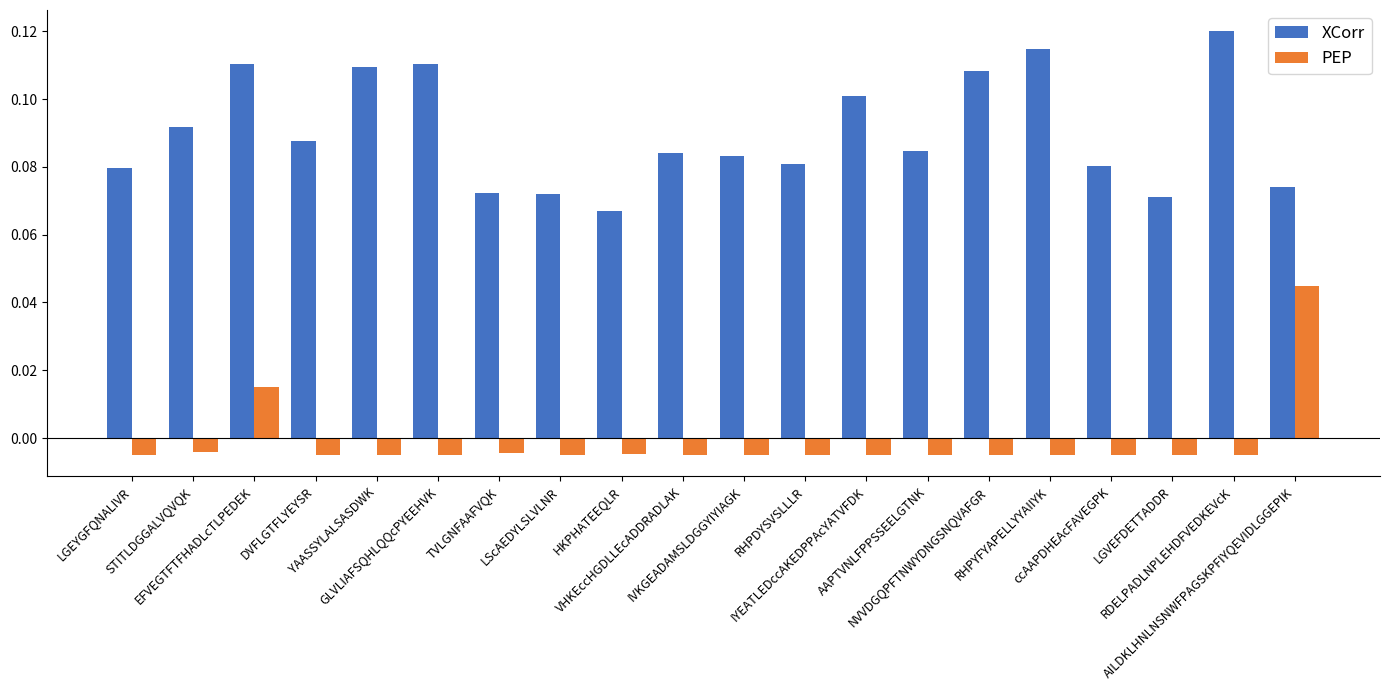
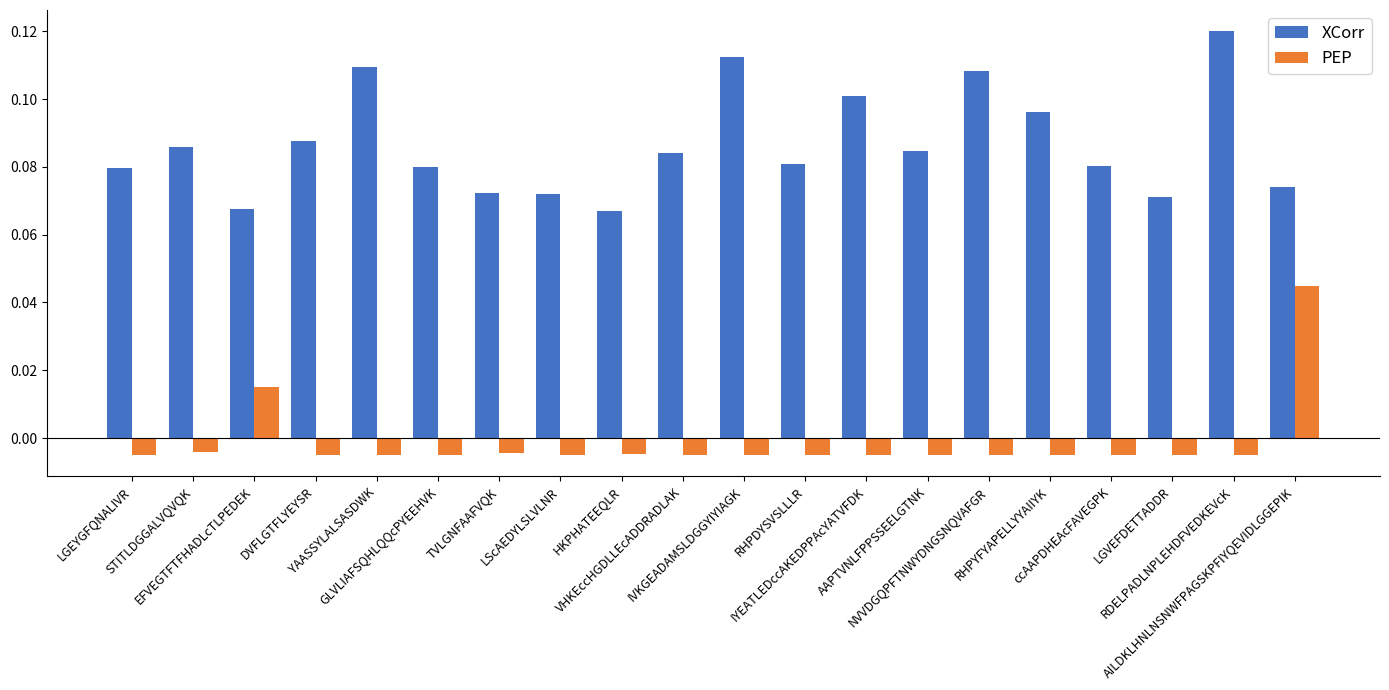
  {
    "XCorr": {
      "LGEYGFQNALIVR": 0.080,
-     "STITLDGGALVQVQK": 0.092,
-     "EFVEGTFTFHADLcTLPEDEK": 0.110,
+     "STITLDGGALVQVQK": 0.086,
+     "EFVEGTFTFHADLcTLPEDEK": 0.068,
      "DVFLGTFLYEYSR": 0.088,
      "YAASSYLALSASDWK": 0.110,
-     "GLVLIAFSQHLQQcPYEEHVK": 0.110,
+     "GLVLIAFSQHLQQcPYEEHVK": 0.080,
      "TVLGNFAAFVQK": 0.072,
      "LScAEDYLSLVLNR": 0.072,
      "HKPHATEEQLR": 0.067,
      "VHKEccHGDLLEcADDRADLAK": 0.084,
-     "IVKGEADAMSLDGGYIYIAGK": 0.083,
+     "IVKGEADAMSLDGGYIYIAGK": 0.112,
      "RHPDYSVSLLLR": 0.081,
      "IYEATLEDccAKEDPPAcYATVFDK": 0.101,
      "AAPTVNLFPPSSEELGTNK": 0.085,
      "NVVDGQPFTNWYDNGSNQVAFGR": 0.108,
-     "RHPYFYAPELLYYAIIYK": 0.115,
+     "RHPYFYAPELLYYAIIYK": 0.096,
      "ccAAPDHEAcFAVEGPK": 0.080,
      "LGVEFDETTADDR": 0.071,
      "RDELPADLNPLEHDFVEDKEVcK": 0.120,
      "AILDKLHNLNSNWFPAGSKPFIYQEVIDLGGEPIK": 0.074
    },
    "PEP": {
      "LGEYGFQNALIVR": -0.005,
      "STITLDGGALVQVQK": -0.004,
      "EFVEGTFTFHADLcTLPEDEK": 0.015,
      "DVFLGTFLYEYSR": -0.005,
      "YAASSYLALSASDWK": -0.005,
      "GLVLIAFSQHLQQcPYEEHVK": -0.005,
      "TVLGNFAAFVQK": -0.004,
      "LScAEDYLSLVLNR": -0.005,
      "HKPHATEEQLR": -0.005,
      "VHKEccHGDLLEcADDRADLAK": -0.005,
      "IVKGEADAMSLDGGYIYIAGK": -0.005,
      "RHPDYSVSLLLR": -0.005,
      "IYEATLEDccAKEDPPAcYATVFDK": -0.005,
      "AAPTVNLFPPSSEELGTNK": -0.005,
      "NVVDGQPFTNWYDNGSNQVAFGR": -0.005,
      "RHPYFYAPELLYYAIIYK": -0.005,
      "ccAAPDHEAcFAVEGPK": -0.005,
      "LGVEFDETTADDR": -0.005,
      "RDELPADLNPLEHDFVEDKEVcK": -0.005,
      "AILDKLHNLNSNWFPAGSKPFIYQEVIDLGGEPIK": 0.045
    }
  }
